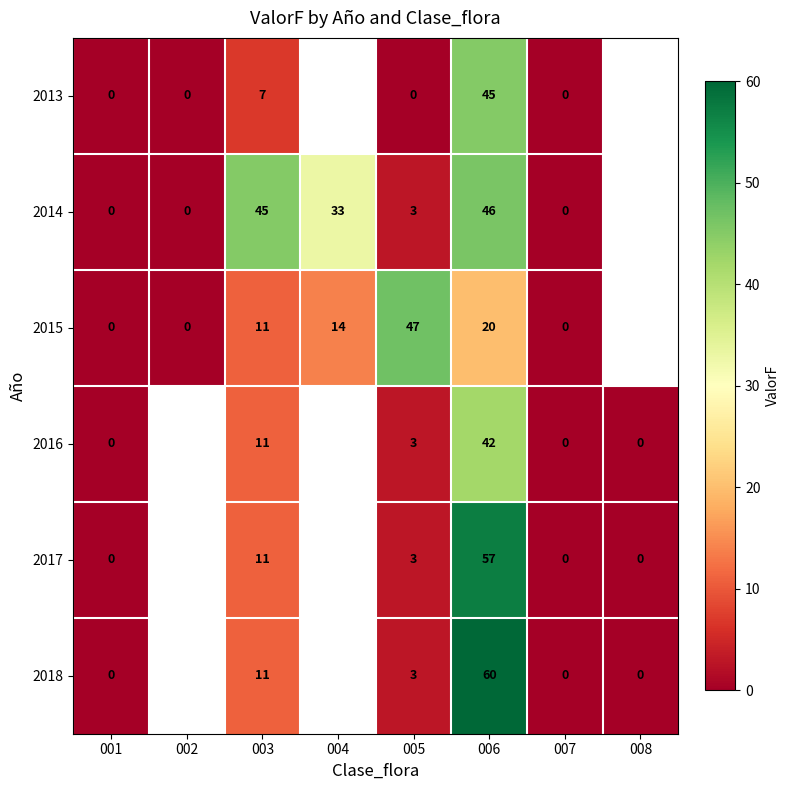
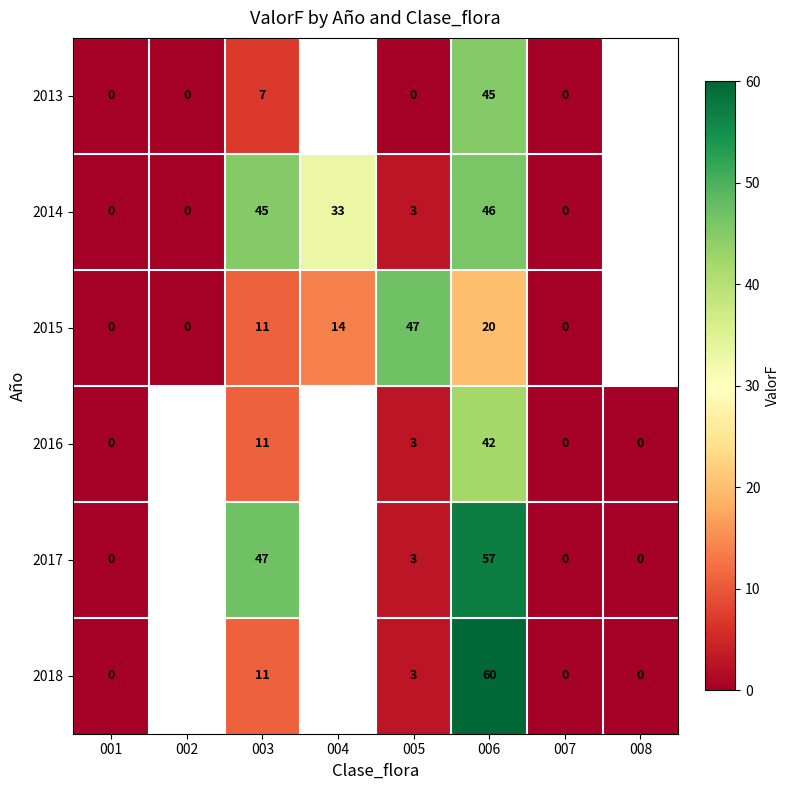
  {
    "2013": {
      "001": 0,
      "002": 0,
      "003": 7,
      "005": 0,
      "006": 45,
      "007": 0
    },
    "2014": {
      "001": 0,
      "002": 0,
      "003": 45,
      "004": 33,
      "005": 3,
      "006": 46,
      "007": 0
    },
    "2015": {
      "001": 0,
      "002": 0,
      "003": 11,
      "004": 14,
      "005": 47,
      "006": 20,
      "007": 0
    },
    "2016": {
      "001": 0,
      "003": 11,
      "005": 3,
      "006": 42,
      "007": 0,
      "008": 0
    },
    "2017": {
      "001": 0,
-     "003": 11,
+     "003": 47,
      "005": 3,
      "006": 57,
      "007": 0,
      "008": 0
    },
    "2018": {
      "001": 0,
      "003": 11,
      "005": 3,
      "006": 60,
      "007": 0,
      "008": 0
    }
  }
